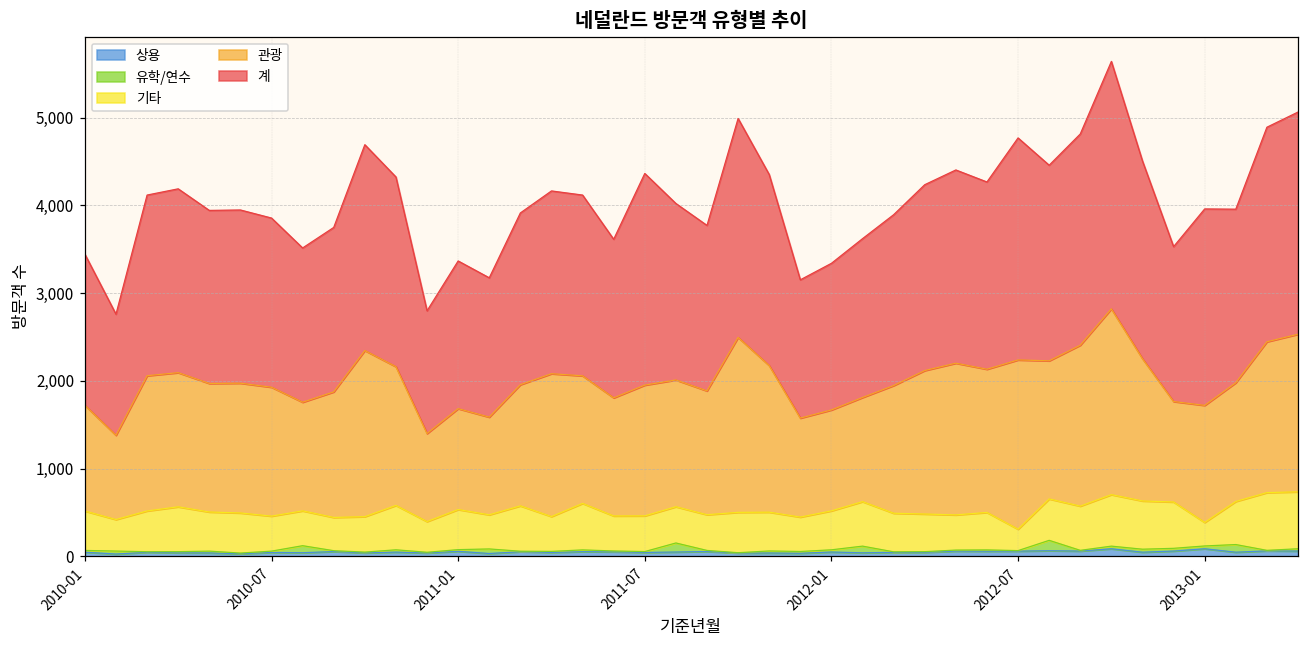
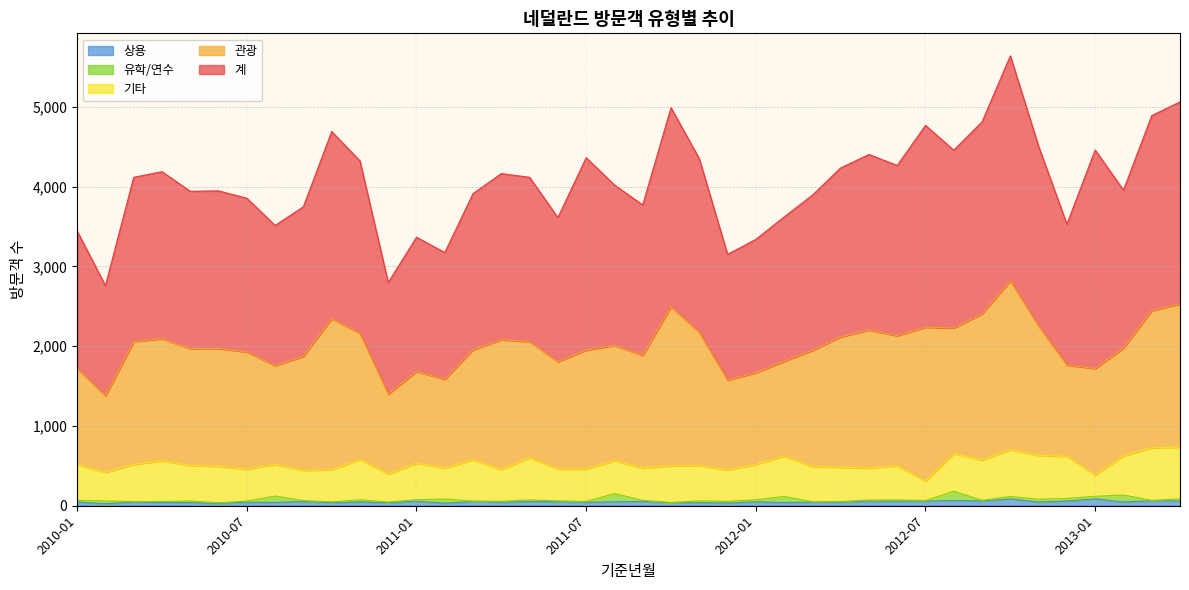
  {
    "상용": {
      "2013-01": "100"
    },
    "유학/연수": {
      "2013-01": "0"
    },
    "기타": {
      "2010-01": "400",
      "2010-07": "400",
      "2011-01": "500",
      "2011-07": "400",
      "2012-01": "400",
      "2012-07": "200",
      "2013-01": "300"
    },
    "관광": {
      "2010-01": "1,200",
      "2010-07": "1,500",
      "2011-01": "1,200",
      "2011-07": "1,500",
      "2012-01": "1,200",
      "2012-07": "1,900",
      "2013-01": "1,300"
    },
    "계": {
      "2010-01": "1,700",
      "2010-07": "1,900",
      "2011-01": "1,700",
      "2011-07": "2,400",
      "2012-01": "1,700",
      "2012-07": "2,500",
-     "2013-01": "2,200"
+     "2013-01": "2,700"
    }
  }
